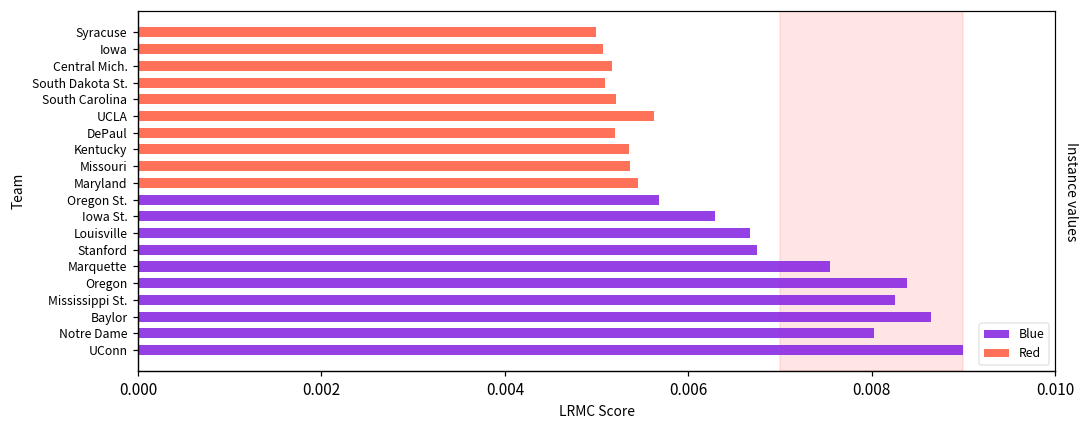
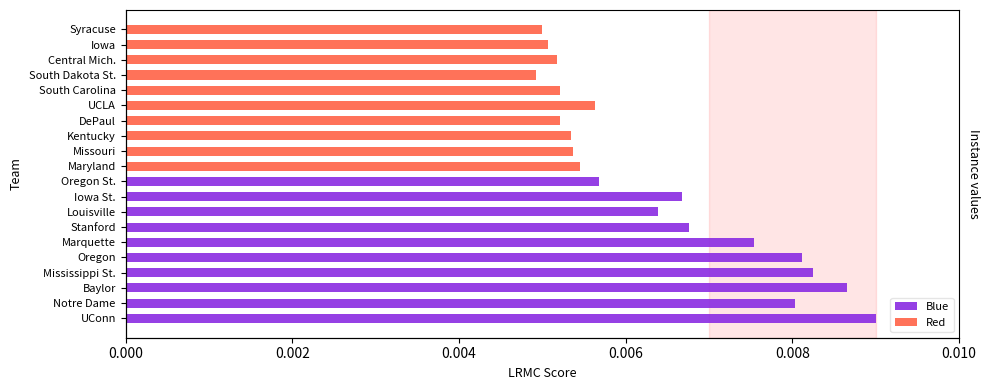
  {
    "Blue": {
      "Oregon St.": 0.0057,
-     "Iowa St.": 0.0063,
-     "Louisville": 0.0067,
+     "Iowa St.": 0.0067,
+     "Louisville": 0.0064,
      "Stanford": 0.0068,
      "Marquette": 0.0075,
-     "Oregon": 0.0084,
+     "Oregon": 0.0081,
      "Mississippi St.": 0.0083,
      "Baylor": 0.0086,
      "Notre Dame": 0.0080,
      "UConn": 0.0090
    },
    "Red": {
      "Syracuse": 0.0050,
      "Iowa": 0.0051,
      "Central Mich.": 0.0052,
-     "South Dakota St.": 0.0051,
+     "South Dakota St.": 0.0049,
      "South Carolina": 0.0052,
      "UCLA": 0.0056,
      "DePaul": 0.0052,
      "Kentucky": 0.0053,
      "Missouri": 0.0054,
      "Maryland": 0.0055
    }
  }
